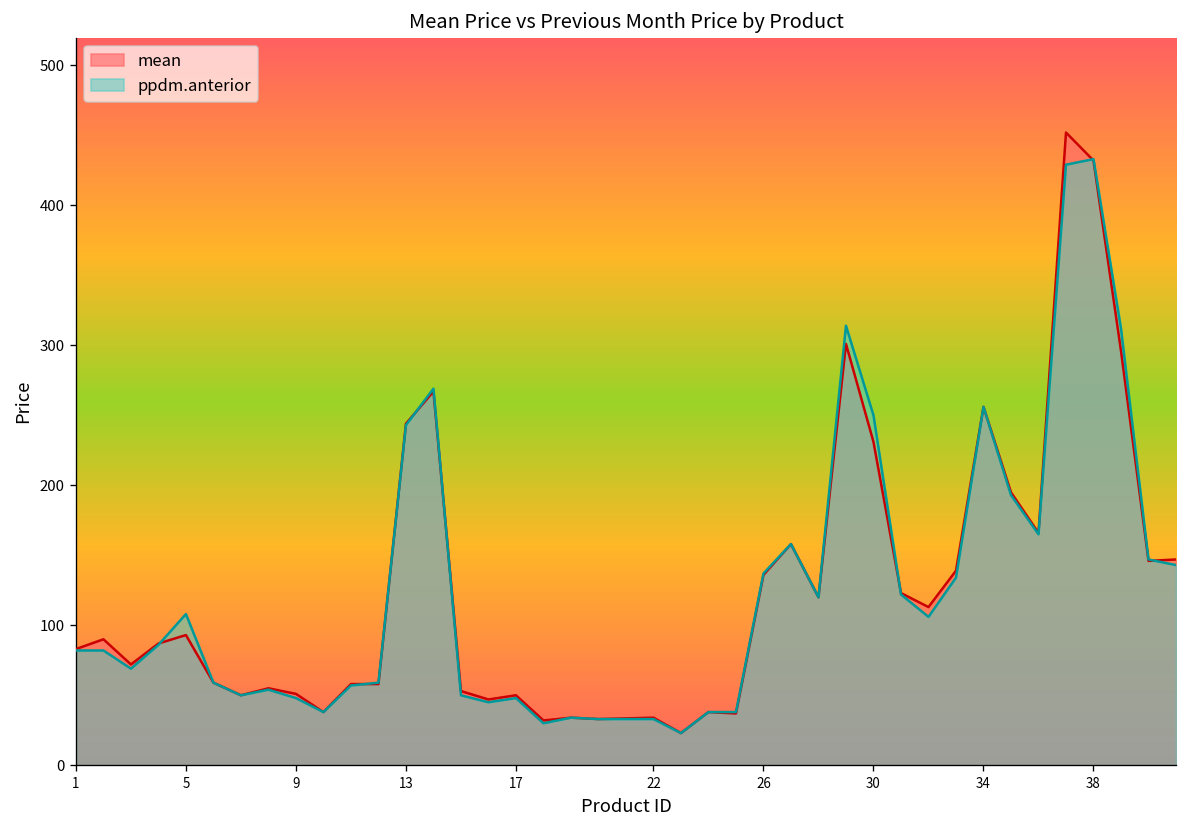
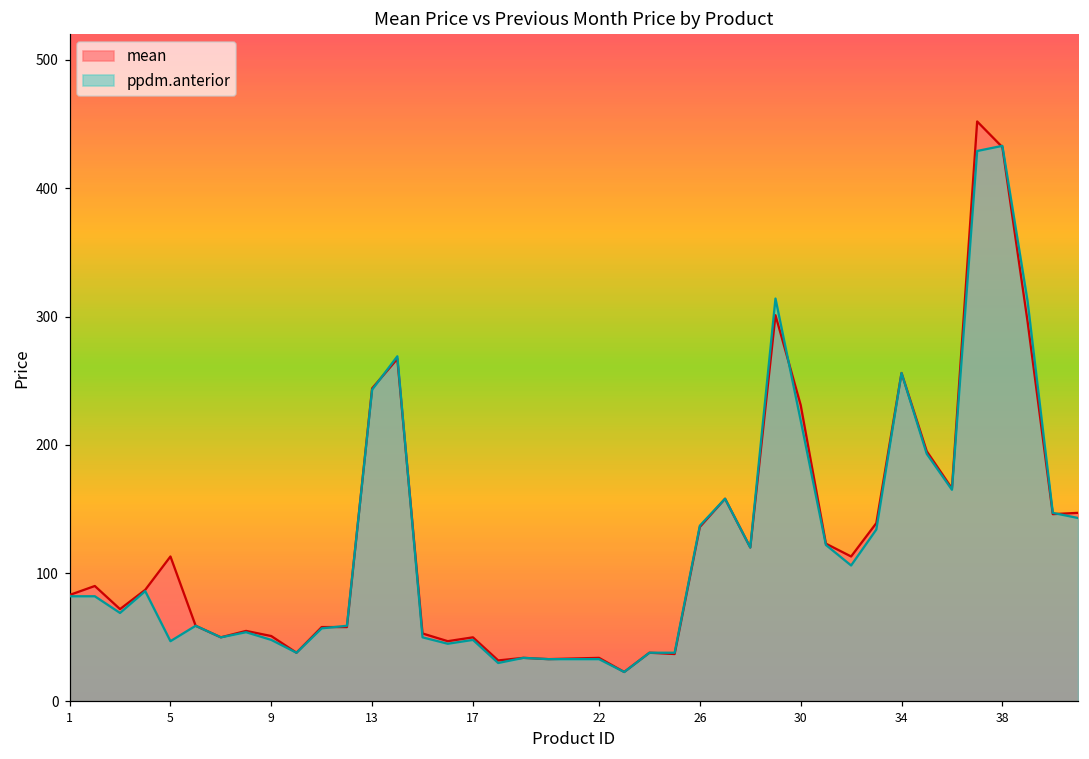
  {
    "mean": {
-     "5": 93,
+     "5": 113,
      "9": 51,
      "30": 231
    },
    "ppdm.anterior": {
-     "5": 108,
+     "5": 47,
      "9": 48,
-     "30": 250
+     "30": 219
    }
  }
